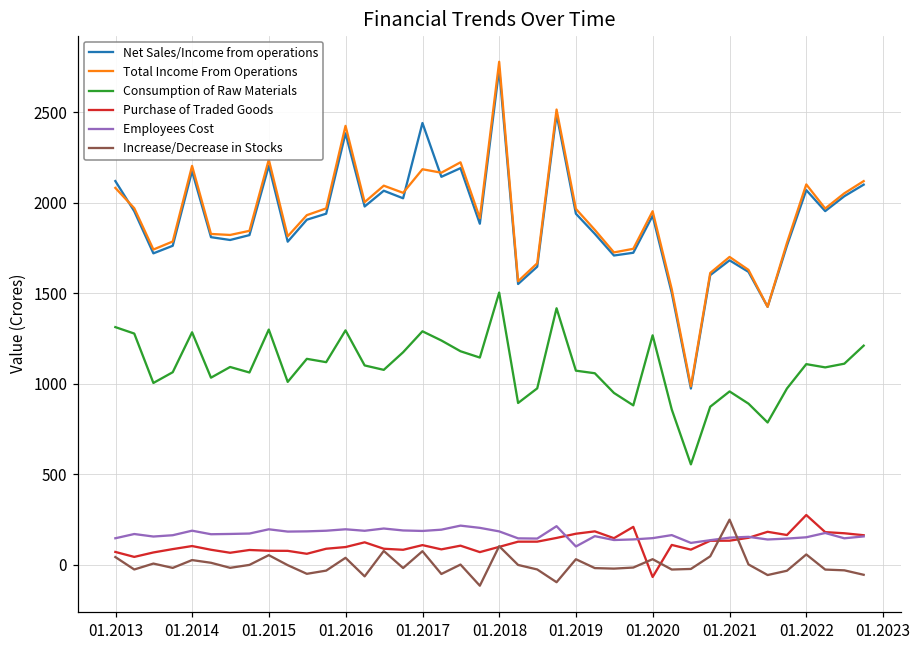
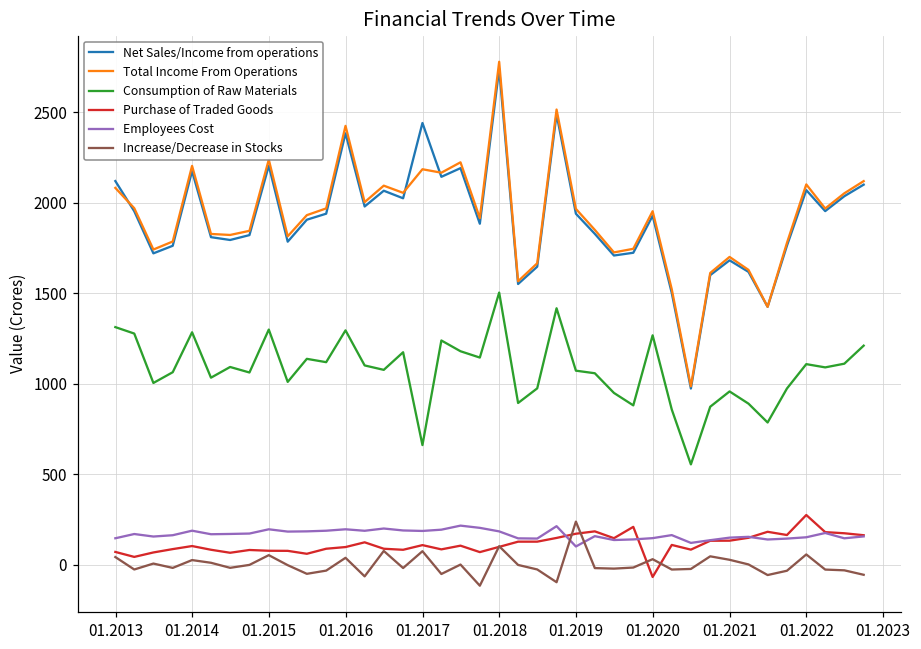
  {
    "Net Sales/Income from operations": {
      "01.2013": 2120,
      "01.2014": 2170,
      "01.2015": 2200,
      "01.2016": 2380,
      "01.2017": 2440,
      "01.2018": 2740,
      "01.2019": 1940,
      "01.2020": 1930,
      "01.2021": 1680,
      "01.2022": 2070
    },
    "Total Income From Operations": {
      "01.2013": 2080,
      "01.2014": 2200,
      "01.2015": 2240,
      "01.2016": 2430,
      "01.2017": 2190,
      "01.2018": 2780,
      "01.2019": 1970,
      "01.2020": 1950,
      "01.2021": 1700,
      "01.2022": 2100
    },
    "Consumption of Raw Materials": {
      "01.2013": 1310,
      "01.2014": 1280,
      "01.2015": 1300,
      "01.2016": 1290,
-     "01.2017": 1290,
+     "01.2017": 660,
      "01.2018": 1500,
      "01.2019": 1070,
      "01.2020": 1270,
      "01.2021": 960,
      "01.2022": 1110
    },
    "Purchase of Traded Goods": {
      "01.2013": 70,
      "01.2014": 100,
      "01.2015": 80,
      "01.2016": 100,
      "01.2017": 110,
      "01.2019": 170,
      "01.2020": -70,
      "01.2021": 130,
      "01.2022": 270
    },
    "Employees Cost": {
      "01.2013": 150,
      "01.2014": 190,
      "01.2015": 200,
      "01.2016": 200,
      "01.2017": 190,
      "01.2018": 180,
      "01.2019": 100,
      "01.2020": 150,
      "01.2021": 150,
      "01.2022": 150
    },
    "Increase/Decrease in Stocks": {
      "01.2013": 40,
      "01.2014": 30,
      "01.2015": 50,
      "01.2016": 40,
      "01.2017": 70,
-     "01.2019": 30,
+     "01.2019": 240,
      "01.2020": 30,
-     "01.2021": 250,
+     "01.2021": 30,
      "01.2022": 60
    }
  }
